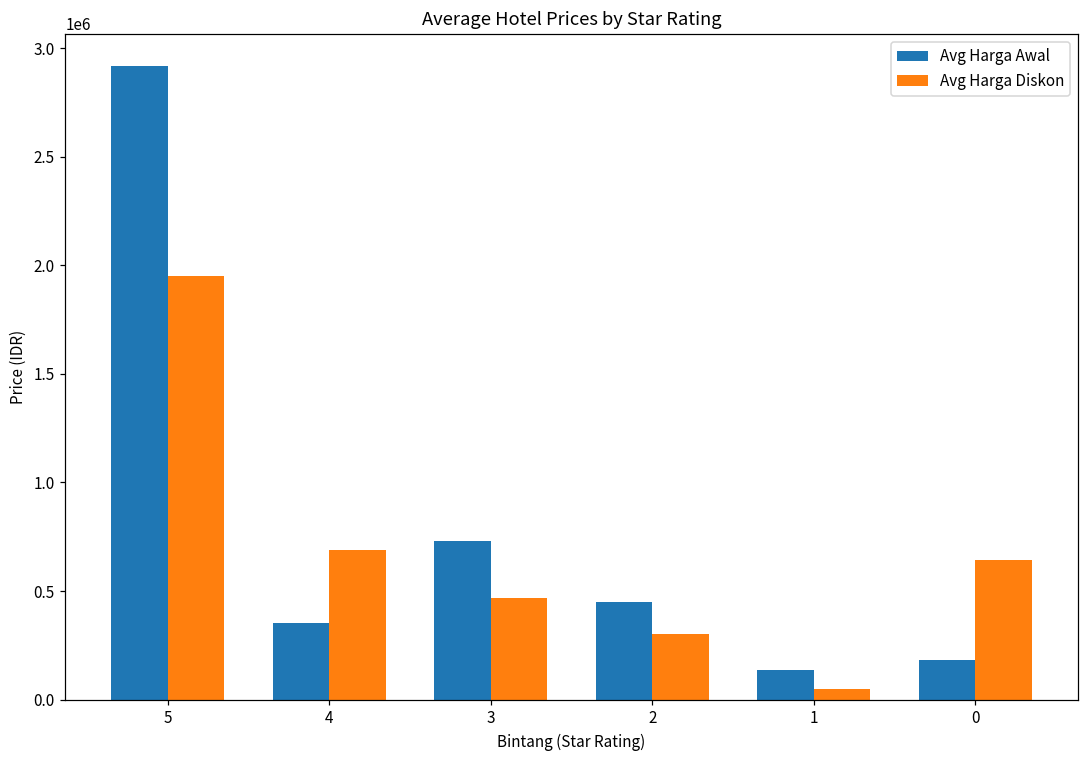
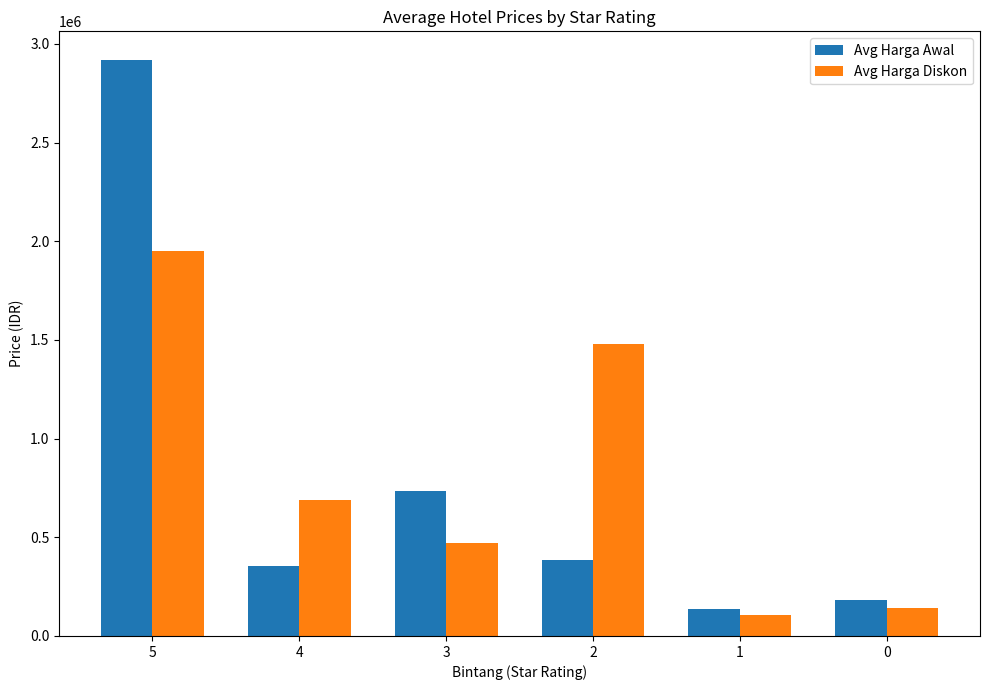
  {
    "Avg Harga Awal": {
      "5": 2920000,
      "4": 350000,
      "3": 730000,
-     "2": 450000,
+     "2": 390000,
      "1": 140000,
      "0": 180000
    },
    "Avg Harga Diskon": {
      "5": 1950000,
      "4": 690000,
      "3": 470000,
-     "2": 300000,
-     "1": 50000,
-     "0": 640000
+     "2": 1480000,
+     "1": 110000,
+     "0": 140000
    }
  }
